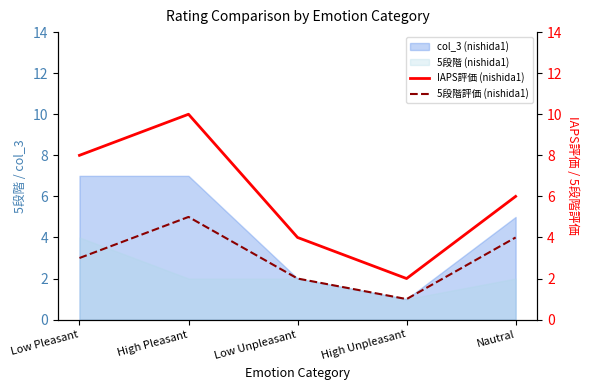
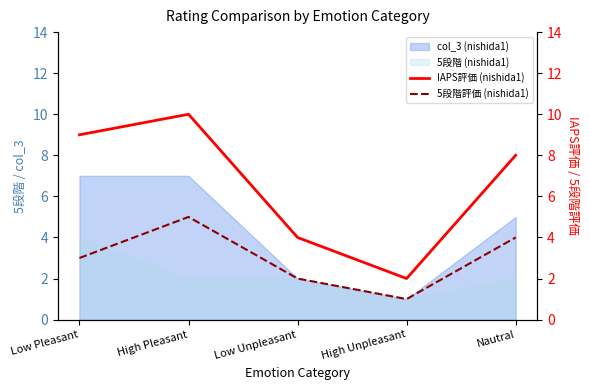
  {
    "col_3 (nishida1)": {
      "Low Pleasant": 7.0,
      "High Pleasant": 7.0,
      "Nautral": 5.0
    },
    "5段階 (nishida1)": {
      "Low Pleasant": 4.0,
      "High Pleasant": 2.0,
      "Nautral": 2.0
    },
    "IAPS評価 (nishida1)": {
-     "Low Pleasant": 8,
+     "Low Pleasant": 9,
      "High Pleasant": 10,
      "Low Unpleasant": 4,
      "High Unpleasant": 2,
-     "Nautral": 6
+     "Nautral": 8
    },
    "5段階評価 (nishida1)": {
      "Low Pleasant": 3,
      "High Pleasant": 5,
      "Low Unpleasant": 2,
      "High Unpleasant": 1,
      "Nautral": 4
    }
  }
